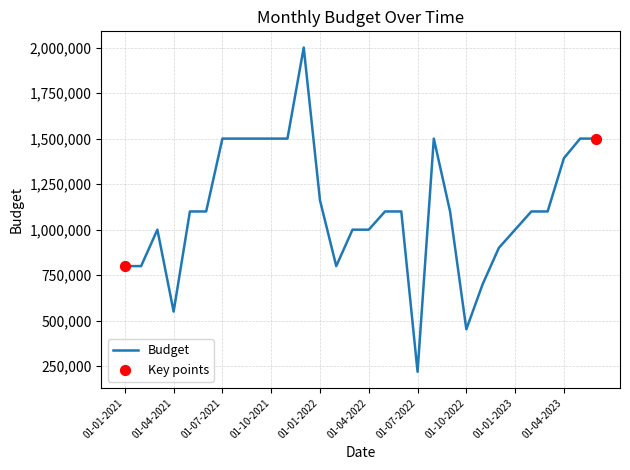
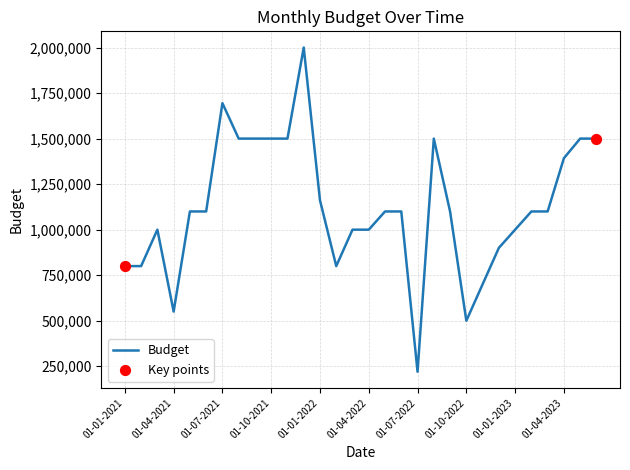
  {
    "Budget": {
      "01-04-2021": "550,000",
-     "01-07-2021": "1,500,000",
+     "01-07-2021": "1,690,000",
      "01-10-2021": "1,500,000",
      "01-01-2022": "1,160,000",
      "01-04-2022": "1,000,000",
      "01-07-2022": "220,000",
-     "01-10-2022": "450,000",
+     "01-10-2022": "500,000",
      "01-01-2023": "1,000,000",
      "01-04-2023": "1,390,000"
    }
  }
